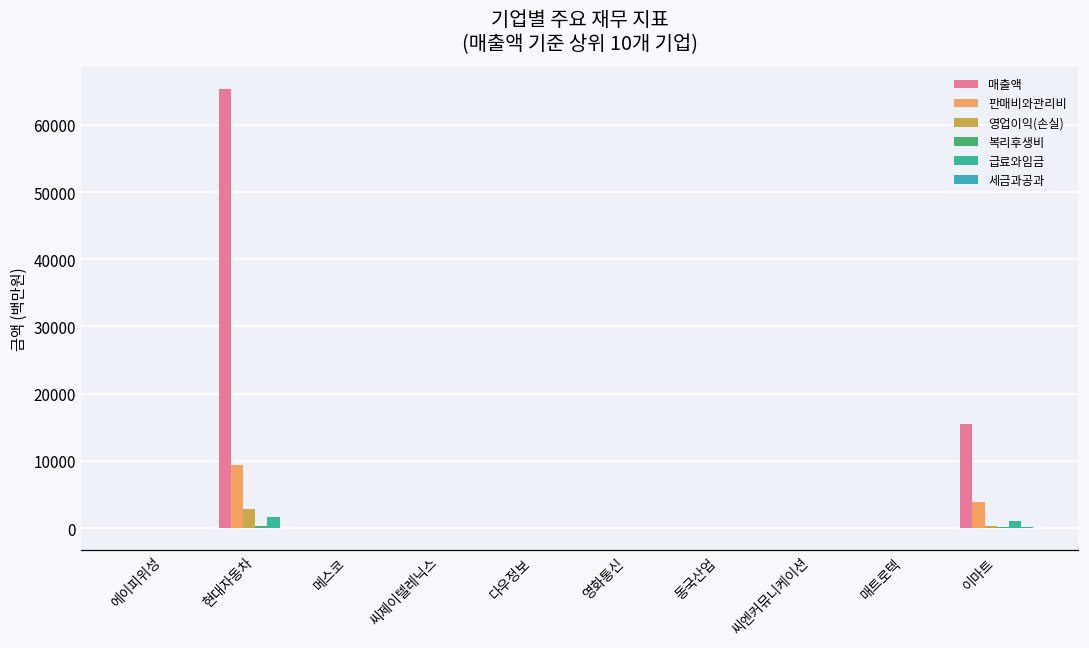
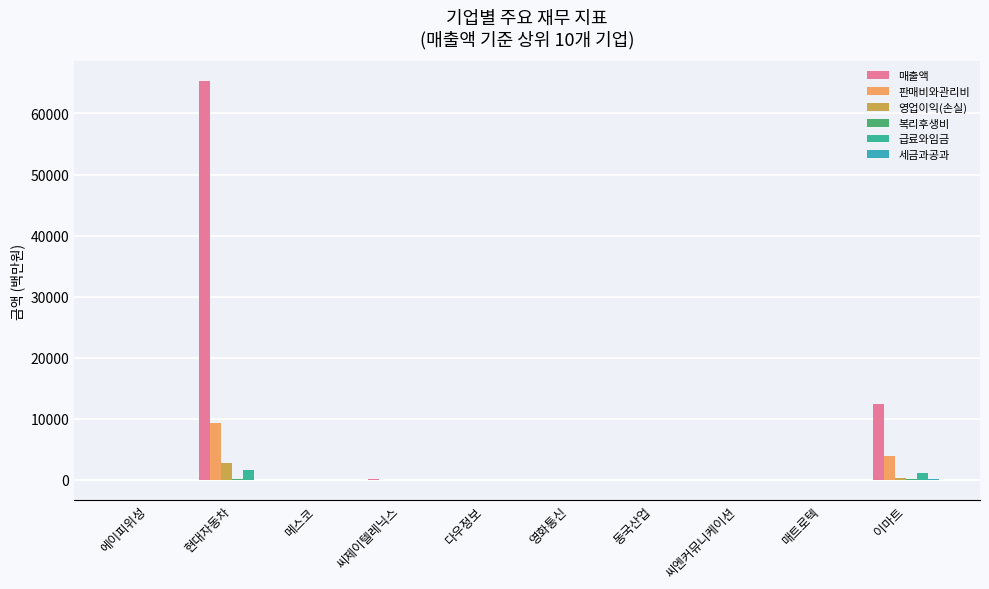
  {
    "매출액": {
      "현대자동차": 65000,
-     "이마트": 15000
+     "이마트": 12000
    }
  }
